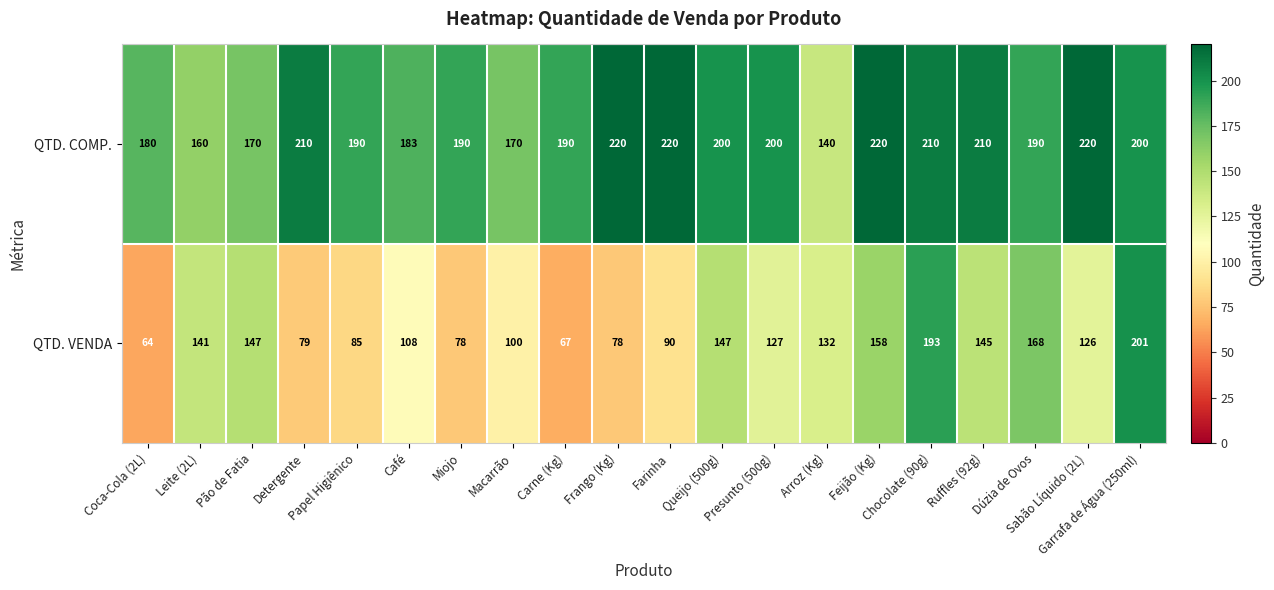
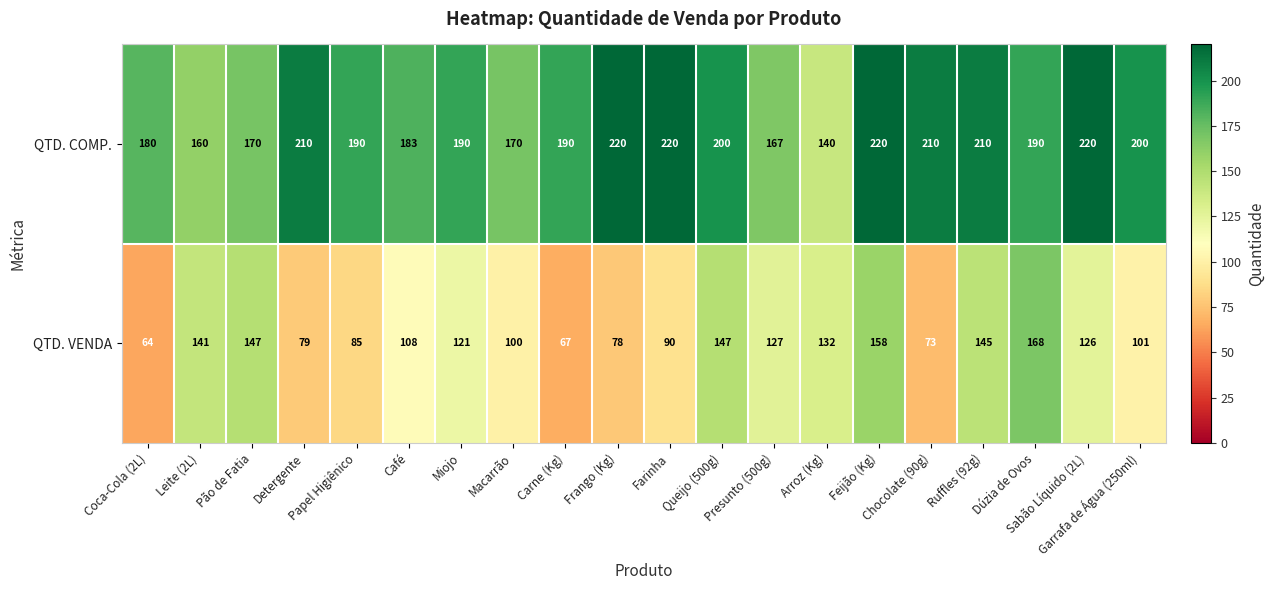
  {
    "QTD. COMP.": {
      "Coca-Cola (2L)": 180,
      "Leite (2L)": 160,
      "Pão de Fatia": 170,
      "Detergente": 210,
      "Papel Higiênico": 190,
      "Café": 183,
      "Miojo": 190,
      "Macarrão": 170,
      "Carne (Kg)": 190,
      "Frango (Kg)": 220,
      "Farinha": 220,
      "Queijo (500g)": 200,
-     "Presunto (500g)": 200,
+     "Presunto (500g)": 167,
      "Arroz (Kg)": 140,
      "Feijão (Kg)": 220,
      "Chocolate (90g)": 210,
      "Ruffles (92g)": 210,
      "Dúzia de Ovos": 190,
      "Sabão Líquido (2L)": 220,
      "Garrafa de Água (250ml)": 200
    },
    "QTD. VENDA": {
      "Coca-Cola (2L)": 64,
      "Leite (2L)": 141,
      "Pão de Fatia": 147,
      "Detergente": 79,
      "Papel Higiênico": 85,
      "Café": 108,
-     "Miojo": 78,
+     "Miojo": 121,
      "Macarrão": 100,
      "Carne (Kg)": 67,
      "Frango (Kg)": 78,
      "Farinha": 90,
      "Queijo (500g)": 147,
      "Presunto (500g)": 127,
      "Arroz (Kg)": 132,
      "Feijão (Kg)": 158,
-     "Chocolate (90g)": 193,
+     "Chocolate (90g)": 73,
      "Ruffles (92g)": 145,
      "Dúzia de Ovos": 168,
      "Sabão Líquido (2L)": 126,
-     "Garrafa de Água (250ml)": 201
+     "Garrafa de Água (250ml)": 101
    }
  }
